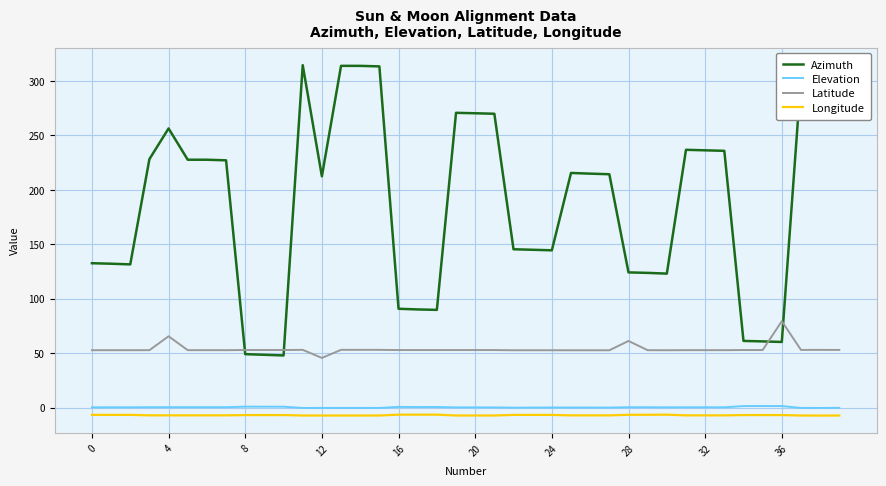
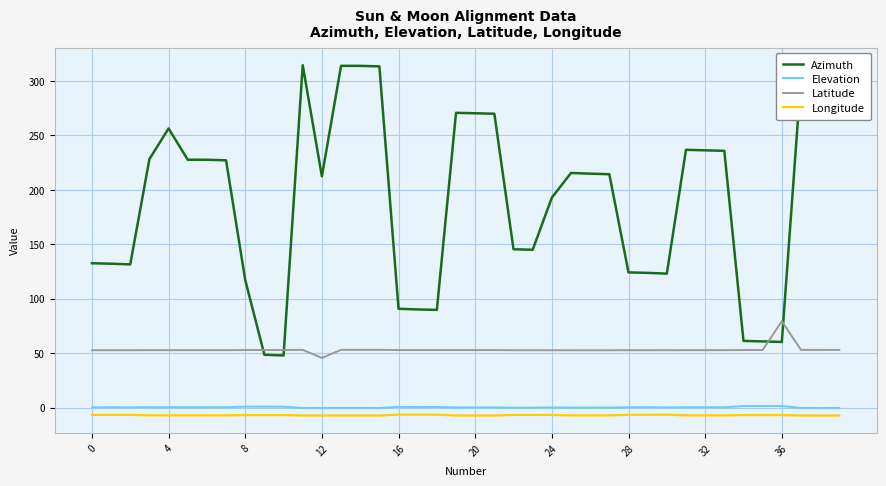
  {
    "Azimuth": {
      "0": 133,
      "4": 256,
-     "8": 49,
+     "8": 117,
      "12": 212,
      "16": 91,
      "20": 270,
-     "24": 145,
+     "24": 193,
      "28": 124,
      "32": 236,
      "36": 60
    },
    "Elevation": {
      "0": 0,
      "4": 0,
      "8": 1,
      "12": 0,
      "16": 1,
      "20": 0,
      "24": 0,
      "28": 0,
      "32": 0,
      "36": 1
    },
    "Latitude": {
      "0": 53,
-     "4": 66,
+     "4": 53,
      "8": 53,
      "12": 46,
      "16": 53,
      "20": 53,
      "24": 53,
-     "28": 61,
+     "28": 53,
      "32": 53,
      "36": 79
    },
    "Longitude": {
      "0": -7,
      "4": -7,
      "8": -7,
      "12": -7,
      "16": -6,
      "20": -7,
      "24": -7,
      "28": -7,
      "32": -7,
      "36": -7
    }
  }
